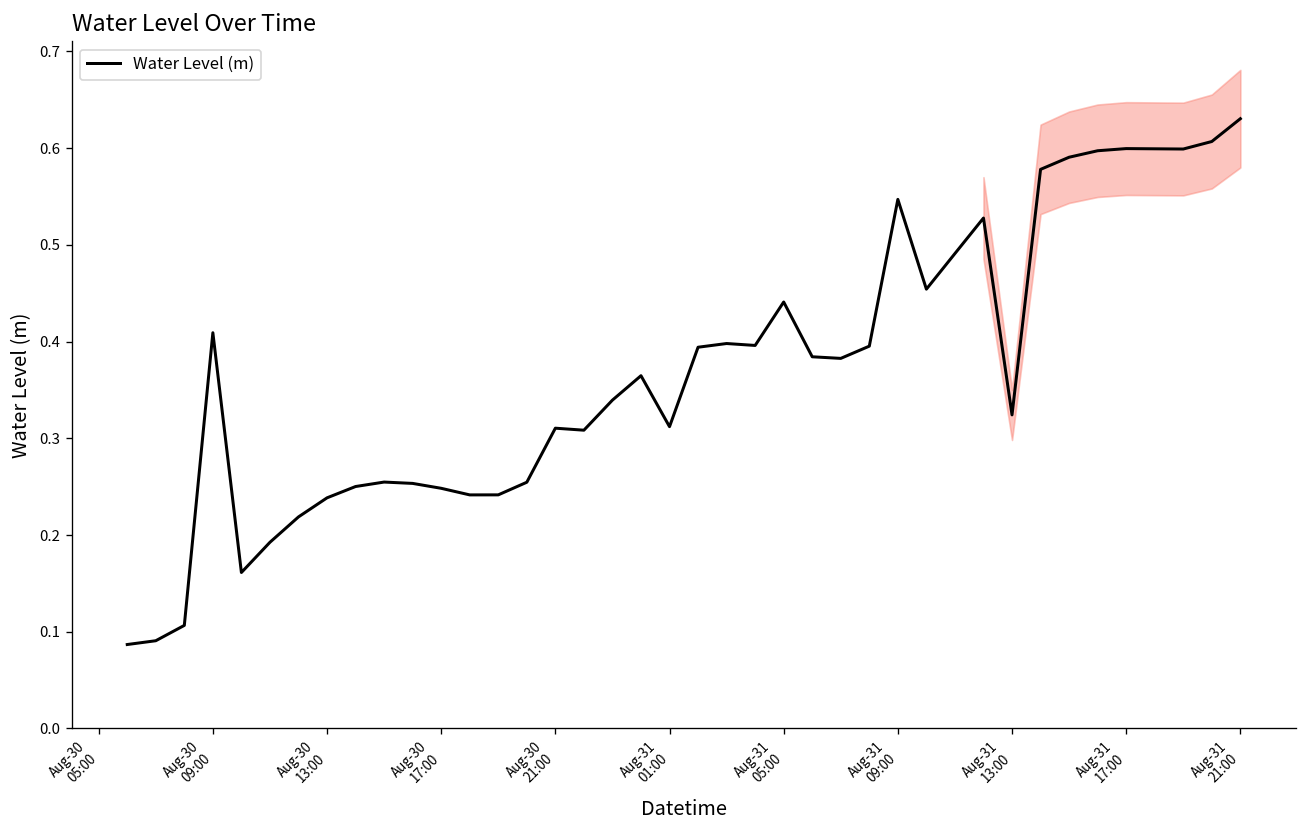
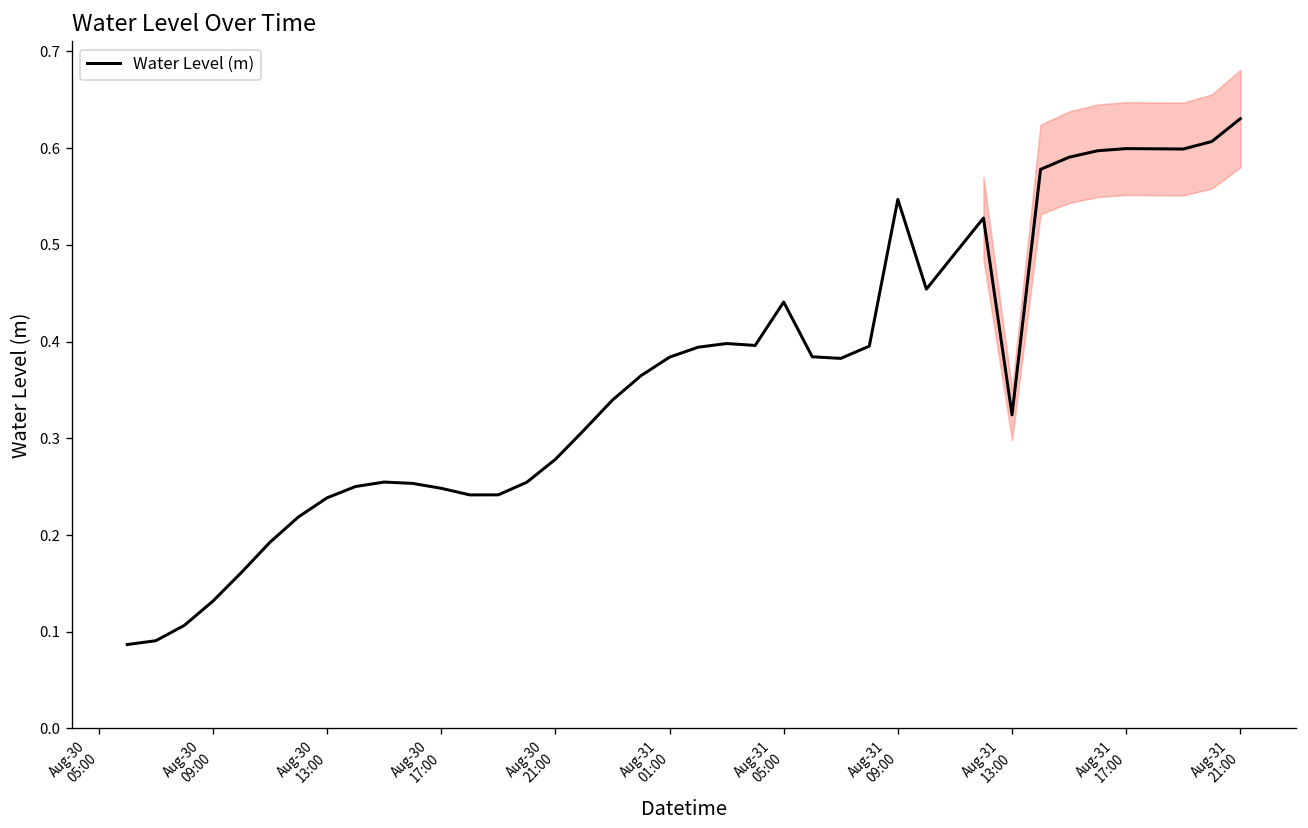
  {
    "Water Level (m)": {
-     "Aug-30 09:00": 0.41,
+     "Aug-30 09:00": 0.13,
      "Aug-30 13:00": 0.24,
      "Aug-30 17:00": 0.25,
-     "Aug-30 21:00": 0.31,
-     "Aug-31 01:00": 0.31,
+     "Aug-30 21:00": 0.28,
+     "Aug-31 01:00": 0.38,
      "Aug-31 05:00": 0.44,
      "Aug-31 09:00": 0.55,
      "Aug-31 13:00": 0.32,
      "Aug-31 17:00": 0.60,
      "Aug-31 21:00": 0.63
    }
  }
